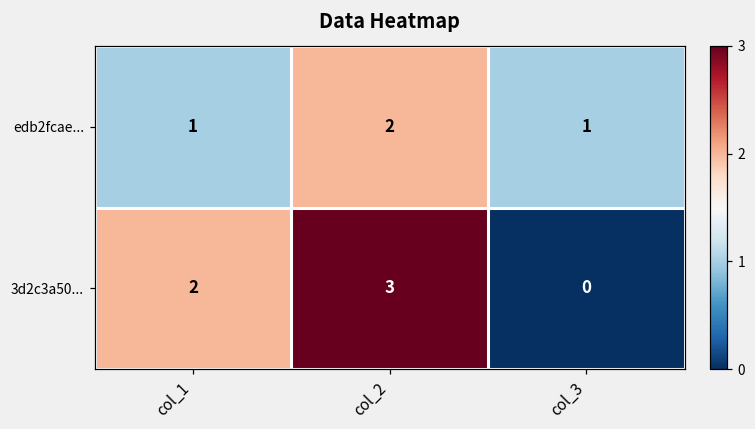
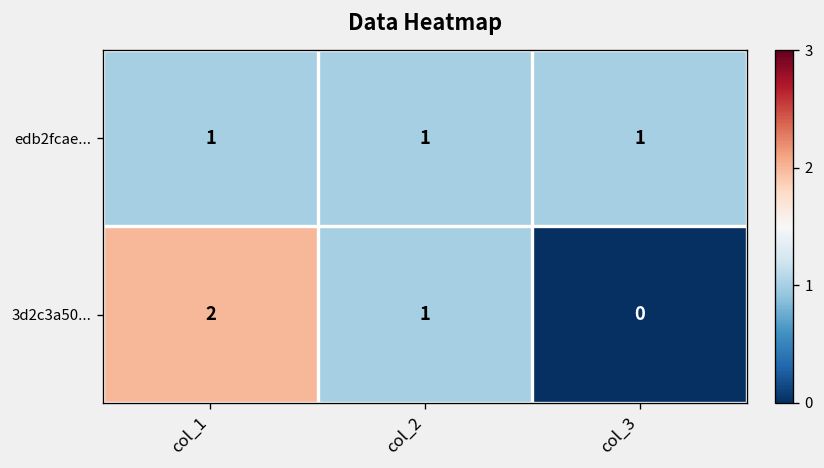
  {
    "edb2fcae...": {
      "col_1": 1,
-     "col_2": 2,
+     "col_2": 1,
      "col_3": 1
    },
    "3d2c3a50...": {
      "col_1": 2,
-     "col_2": 3,
+     "col_2": 1,
      "col_3": 0
    }
  }
